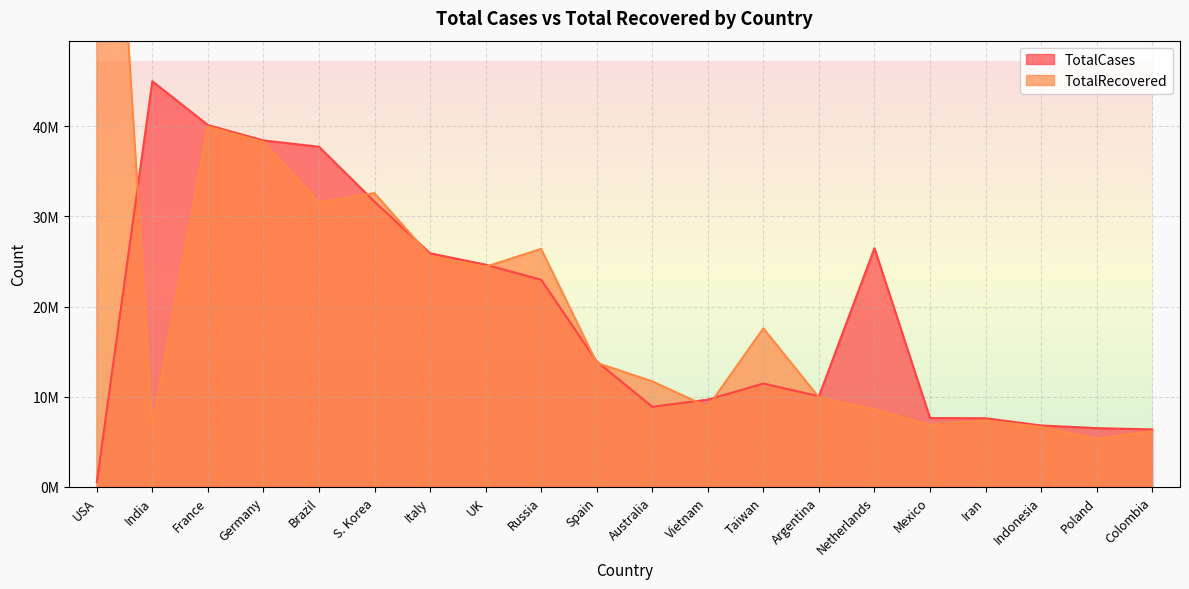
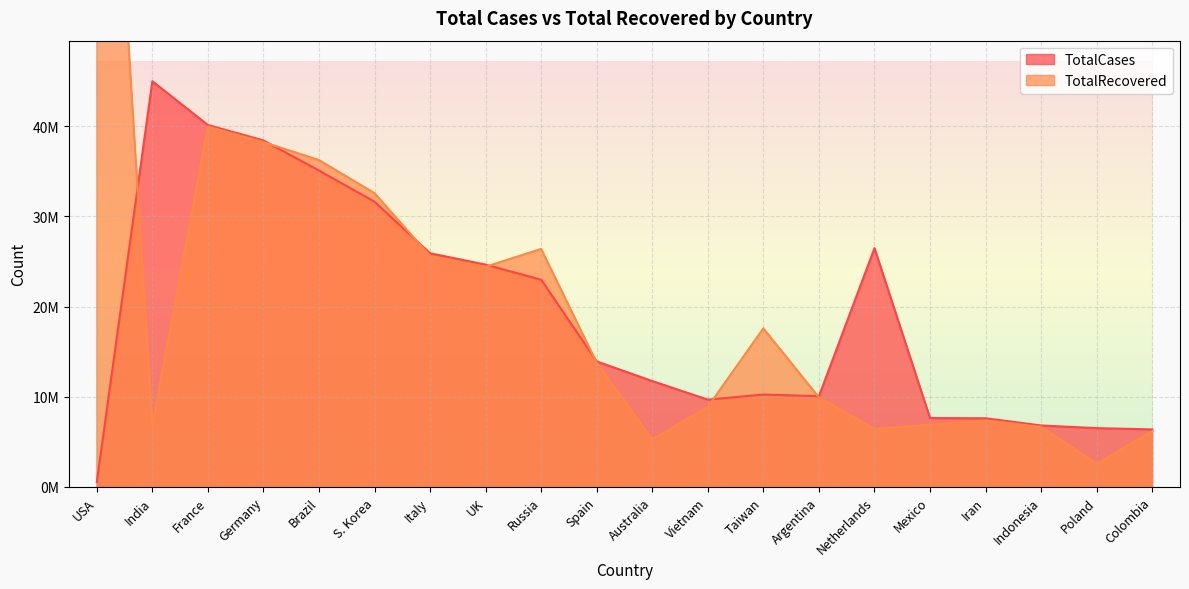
  {
    "TotalCases": {
      "USA": 1000000,
      "India": 45000000,
-     "Brazil": 38000000,
+     "Brazil": 35000000,
      "S. Korea": 32000000,
      "Italy": 26000000,
      "Russia": 23000000,
-     "Australia": 9000000,
+     "Australia": 12000000,
      "Vietnam": 10000000,
-     "Taiwan": 11000000,
+     "Taiwan": 10000000,
      "Netherlands": 26000000,
      "Mexico": 8000000,
      "Poland": 7000000
    },
    "TotalRecovered": {
      "India": 7000000,
-     "Brazil": 32000000,
+     "Brazil": 36000000,
      "S. Korea": 33000000,
      "Italy": 26000000,
      "Russia": 26000000,
-     "Australia": 12000000,
+     "Australia": 5000000,
      "Vietnam": 9000000,
      "Taiwan": 18000000,
-     "Netherlands": 9000000,
+     "Netherlands": 6000000,
      "Mexico": 7000000,
-     "Poland": 5000000
+     "Poland": 3000000
    }
  }
